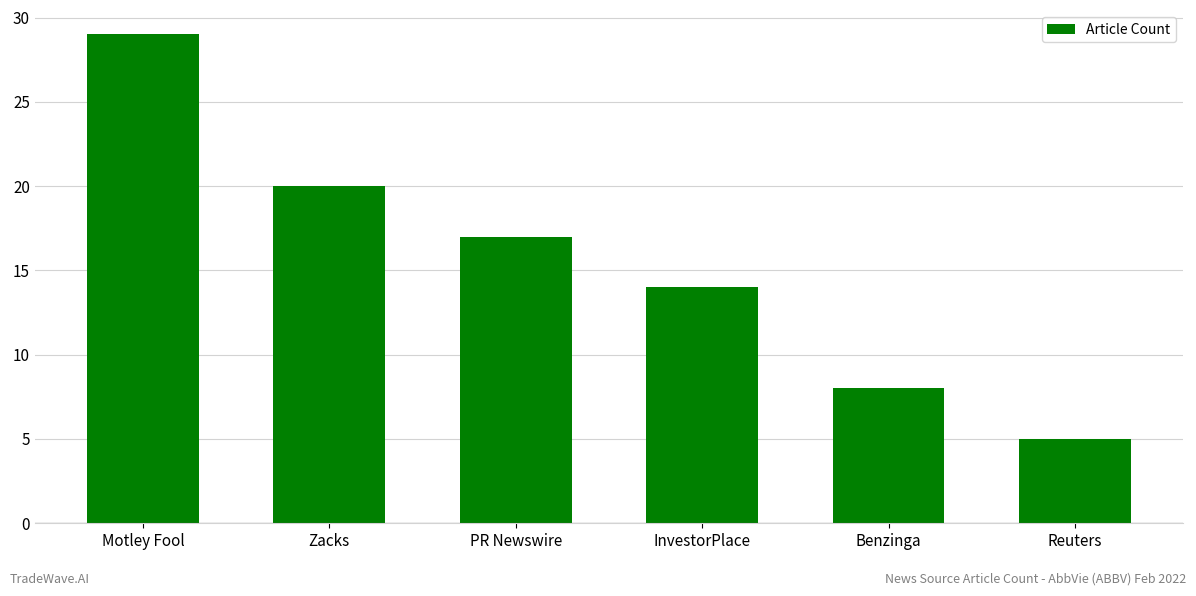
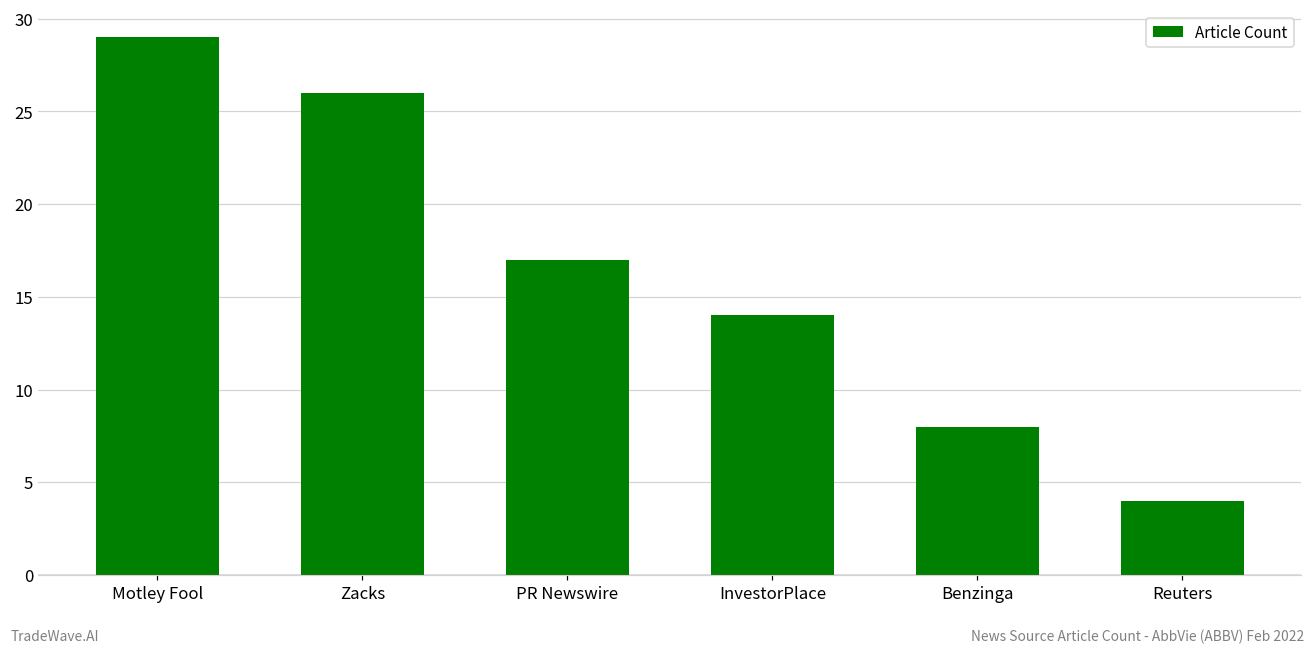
  {
    "Motley Fool": 29,
-   "Zacks": 20,
+   "Zacks": 26,
    "PR Newswire": 17,
    "InvestorPlace": 14,
    "Benzinga": 8,
-   "Reuters": 5
+   "Reuters": 4
  }
